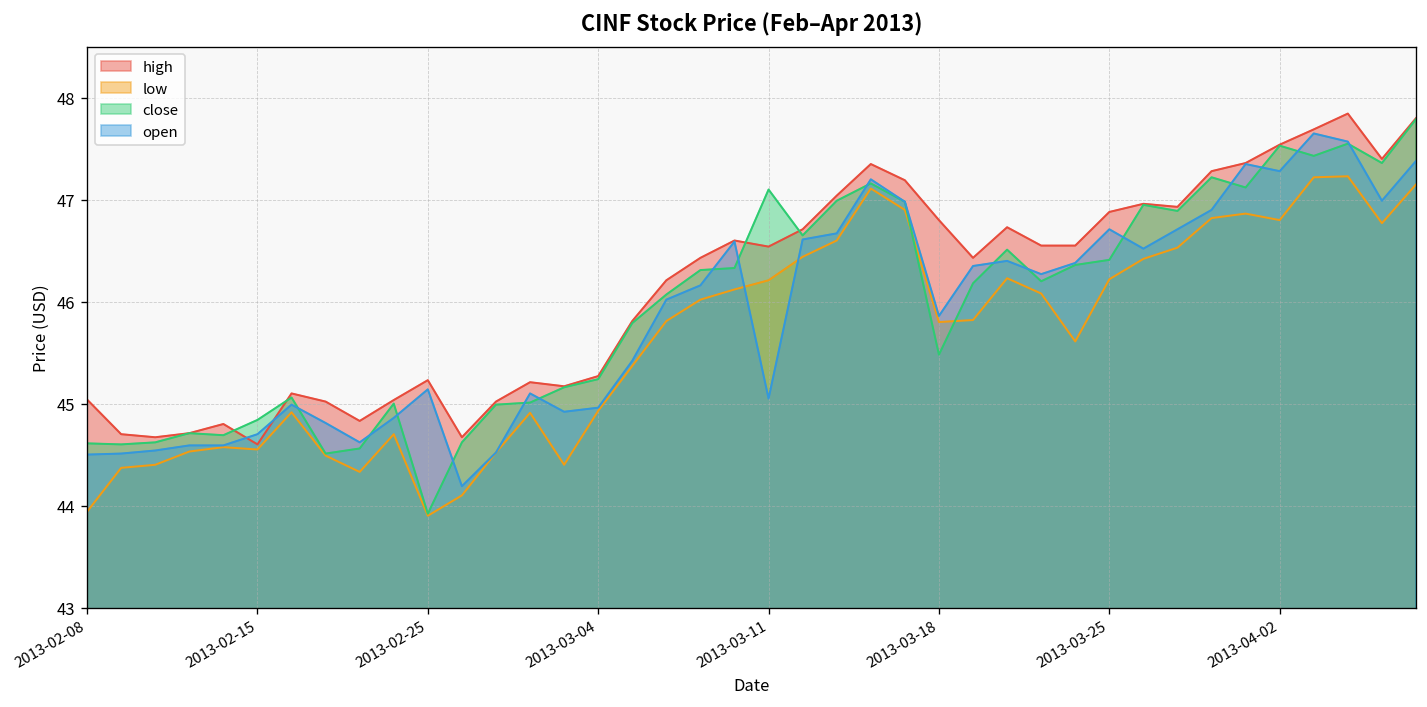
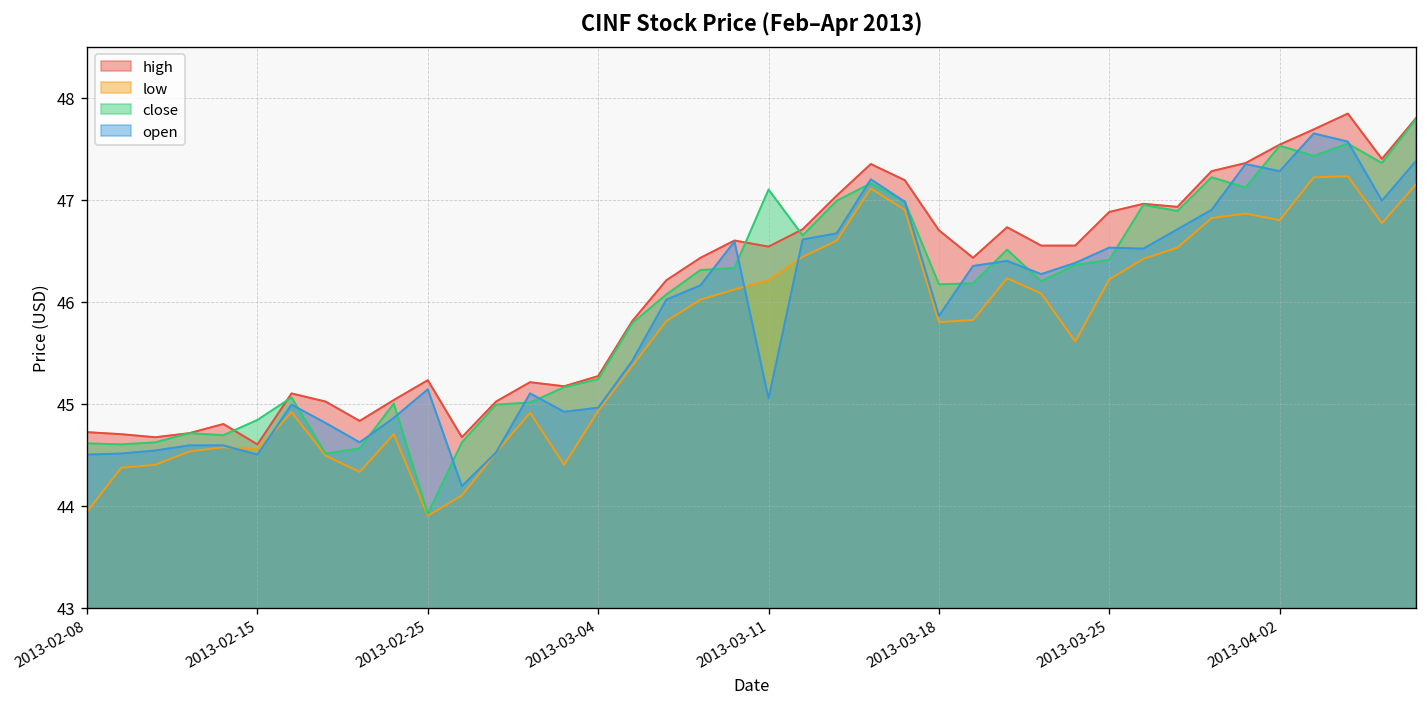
  {
    "high": {
-     "2013-02-08": 45.0,
+     "2013-02-08": 44.7,
      "2013-02-15": 44.6,
      "2013-02-25": 45.2,
      "2013-03-04": 45.3,
      "2013-03-11": 46.5,
-     "2013-03-18": 46.8,
+     "2013-03-18": 46.7,
      "2013-03-25": 46.9
    },
    "low": {
      "2013-02-08": 43.9,
      "2013-02-15": 44.6,
      "2013-03-11": 46.2,
      "2013-03-18": 45.8,
      "2013-03-25": 46.2,
      "2013-04-02": 46.8
    },
    "close": {
      "2013-02-08": 44.6,
      "2013-02-15": 44.8,
      "2013-03-04": 45.2,
      "2013-03-11": 47.1,
-     "2013-03-18": 45.5,
+     "2013-03-18": 46.2,
      "2013-03-25": 46.4
    },
    "open": {
      "2013-02-08": 44.5,
-     "2013-02-15": 44.7,
+     "2013-02-15": 44.5,
      "2013-02-25": 45.1,
      "2013-03-11": 45.1,
      "2013-03-18": 45.9,
-     "2013-03-25": 46.7,
+     "2013-03-25": 46.5,
      "2013-04-02": 47.3
    }
  }
